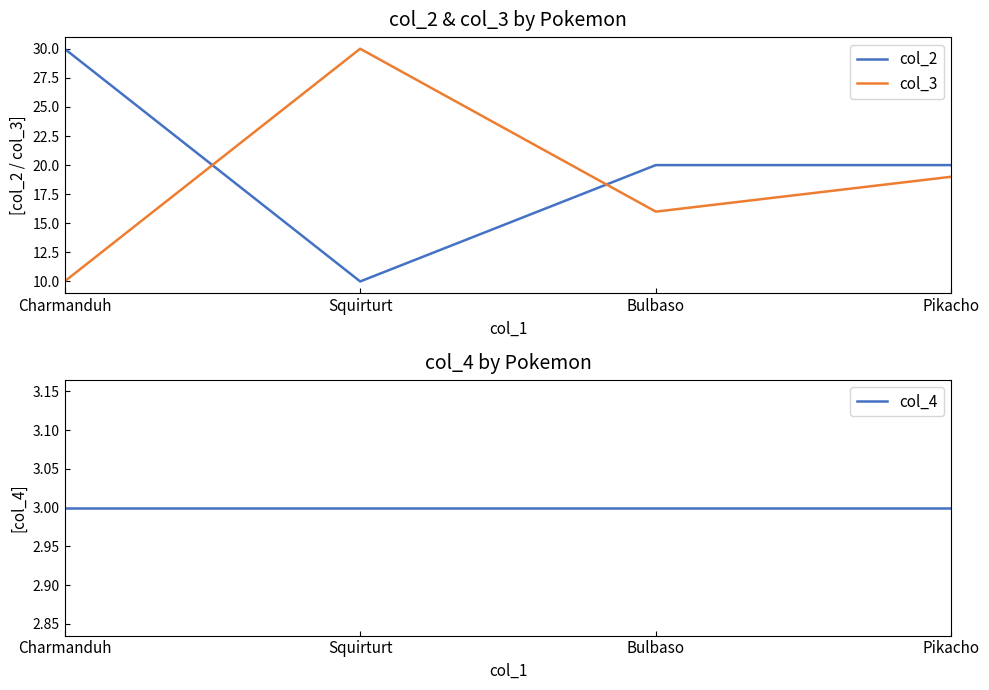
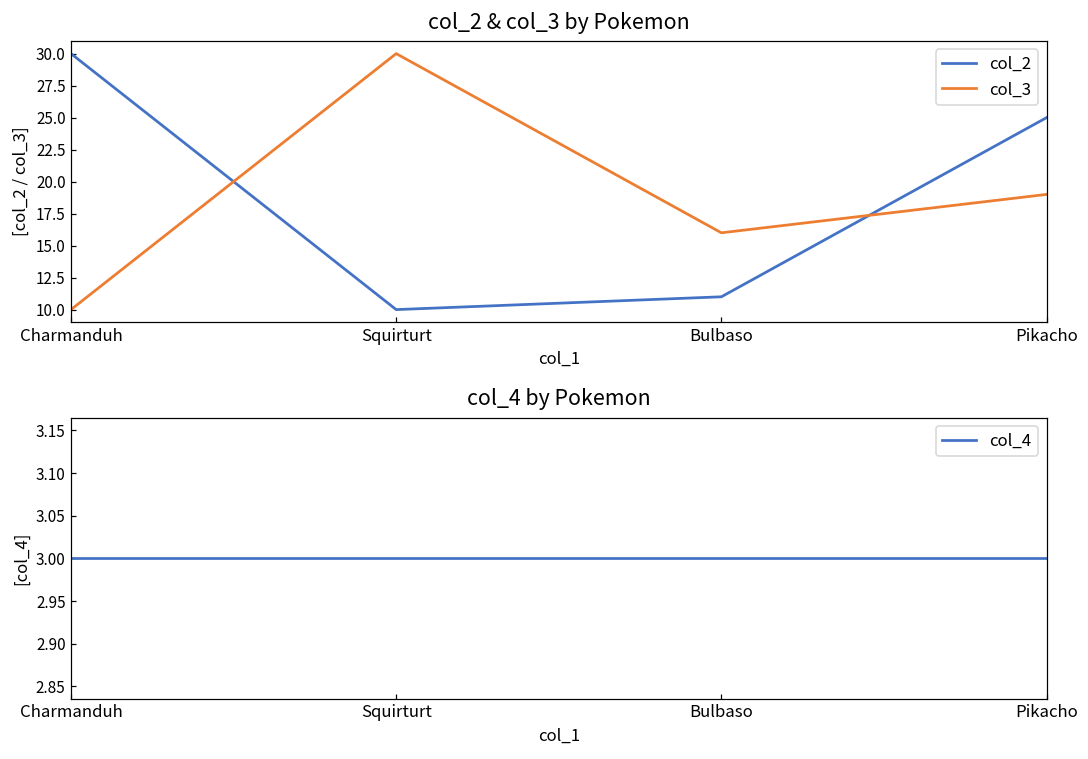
  {
    "col_2 & col_3 by Pokemon": {
      "col_2": {
        "Charmanduh": 30,
        "Squirturt": 10,
-       "Bulbaso": 20,
-       "Pikacho": 20
+       "Bulbaso": 11,
+       "Pikacho": 25
      },
      "col_3": {
        "Charmanduh": 10,
        "Squirturt": 30,
        "Bulbaso": 16,
        "Pikacho": 19
      }
    },
    "col_4 by Pokemon": {
      "Charmanduh": 3.00,
      "Squirturt": 3.00,
      "Bulbaso": 3.00,
      "Pikacho": 3.00
    }
  }
